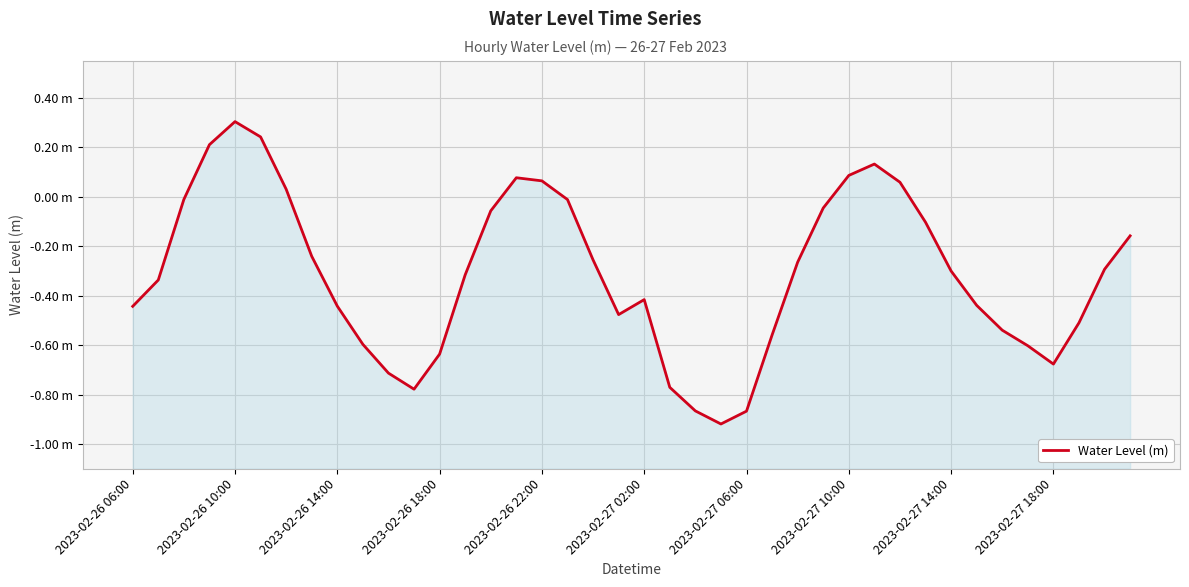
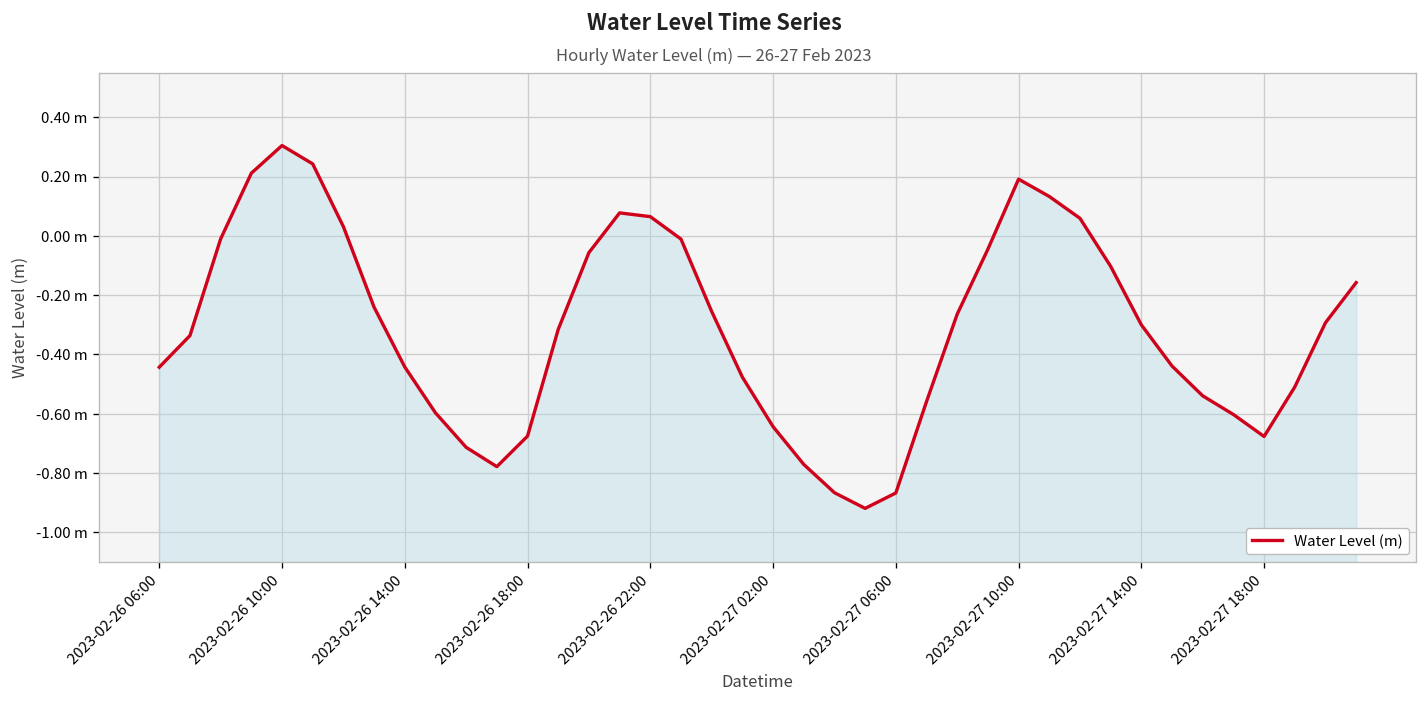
  {
    "2023-02-26 06:00": "-0.44 m",
    "2023-02-26 10:00": "0.30 m",
    "2023-02-26 14:00": "-0.44 m",
-   "2023-02-26 18:00": "-0.64 m",
+   "2023-02-26 18:00": "-0.68 m",
    "2023-02-26 22:00": "0.06 m",
-   "2023-02-27 02:00": "-0.42 m",
+   "2023-02-27 02:00": "-0.64 m",
    "2023-02-27 06:00": "-0.87 m",
-   "2023-02-27 10:00": "0.09 m",
+   "2023-02-27 10:00": "0.19 m",
    "2023-02-27 14:00": "-0.30 m",
    "2023-02-27 18:00": "-0.68 m"
  }
